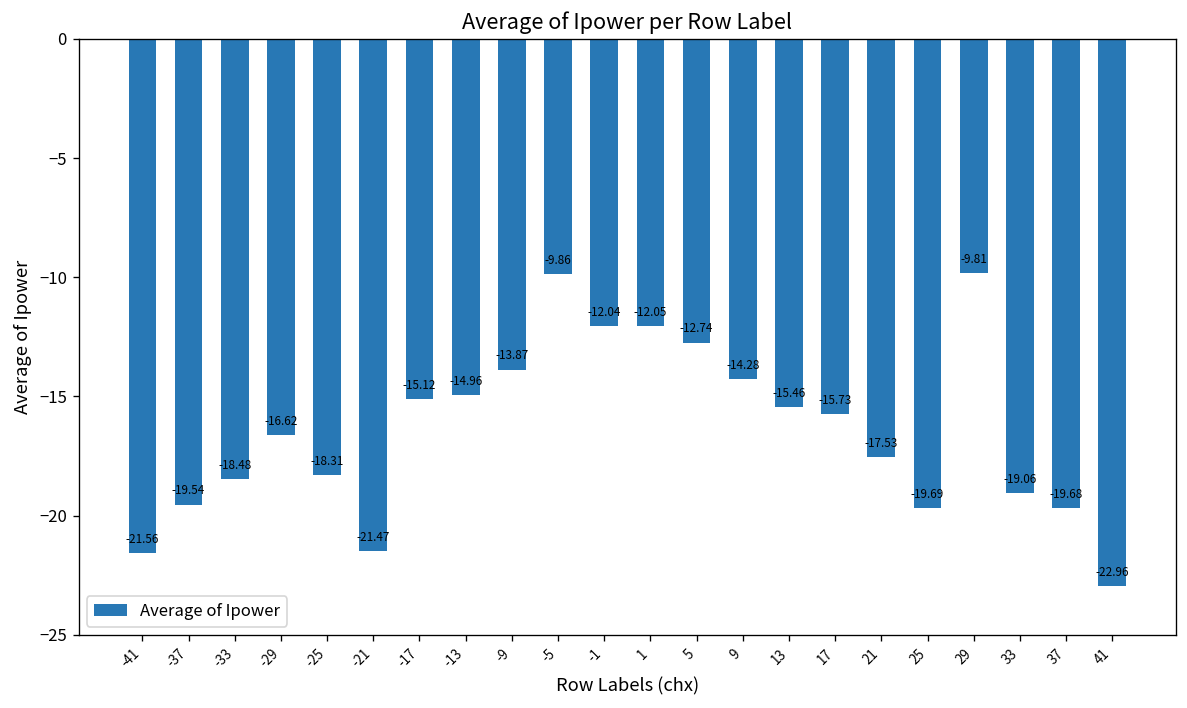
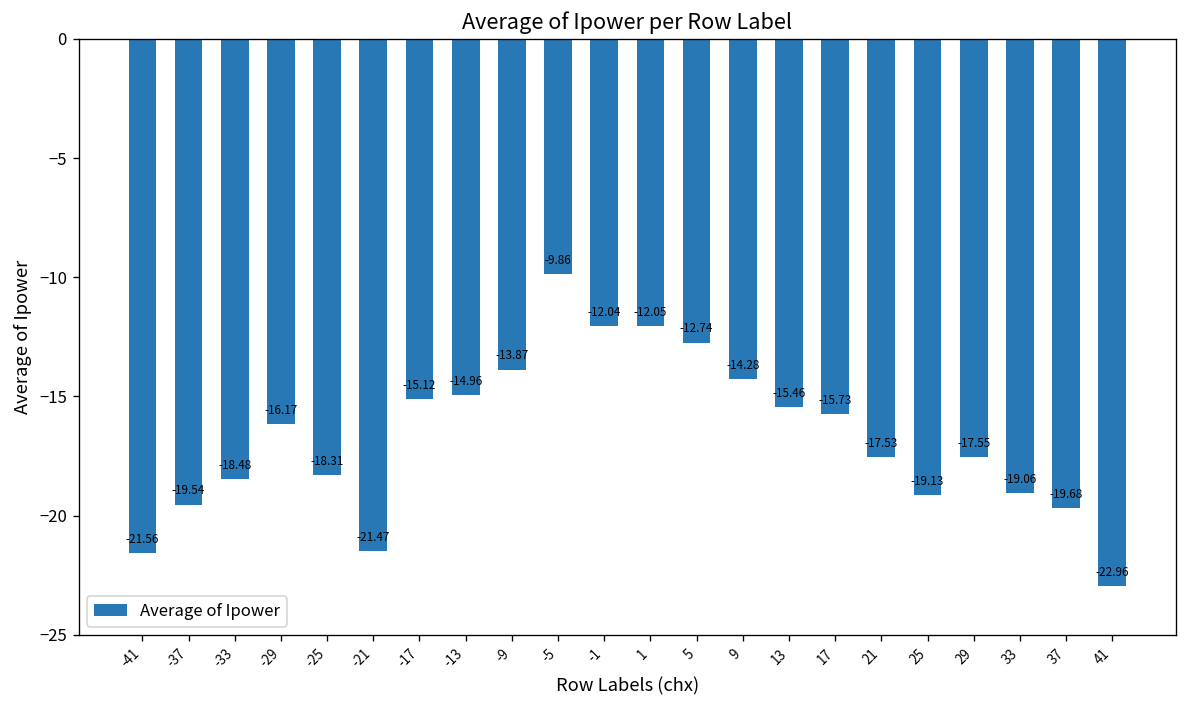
  {
    "-41": -21.56,
    "-37": -19.54,
    "-33": -18.48,
-   "-29": -16.62,
+   "-29": -16.17,
    "-25": -18.31,
    "-21": -21.47,
    "-17": -15.12,
    "-13": -14.96,
    "-9": -13.87,
    "-5": -9.86,
    "-1": -12.04,
    "1": -12.05,
    "5": -12.74,
    "9": -14.28,
    "13": -15.46,
    "17": -15.73,
    "21": -17.53,
-   "25": -19.69,
-   "29": -9.81,
+   "25": -19.13,
+   "29": -17.55,
    "33": -19.06,
    "37": -19.68,
    "41": -22.96
  }
